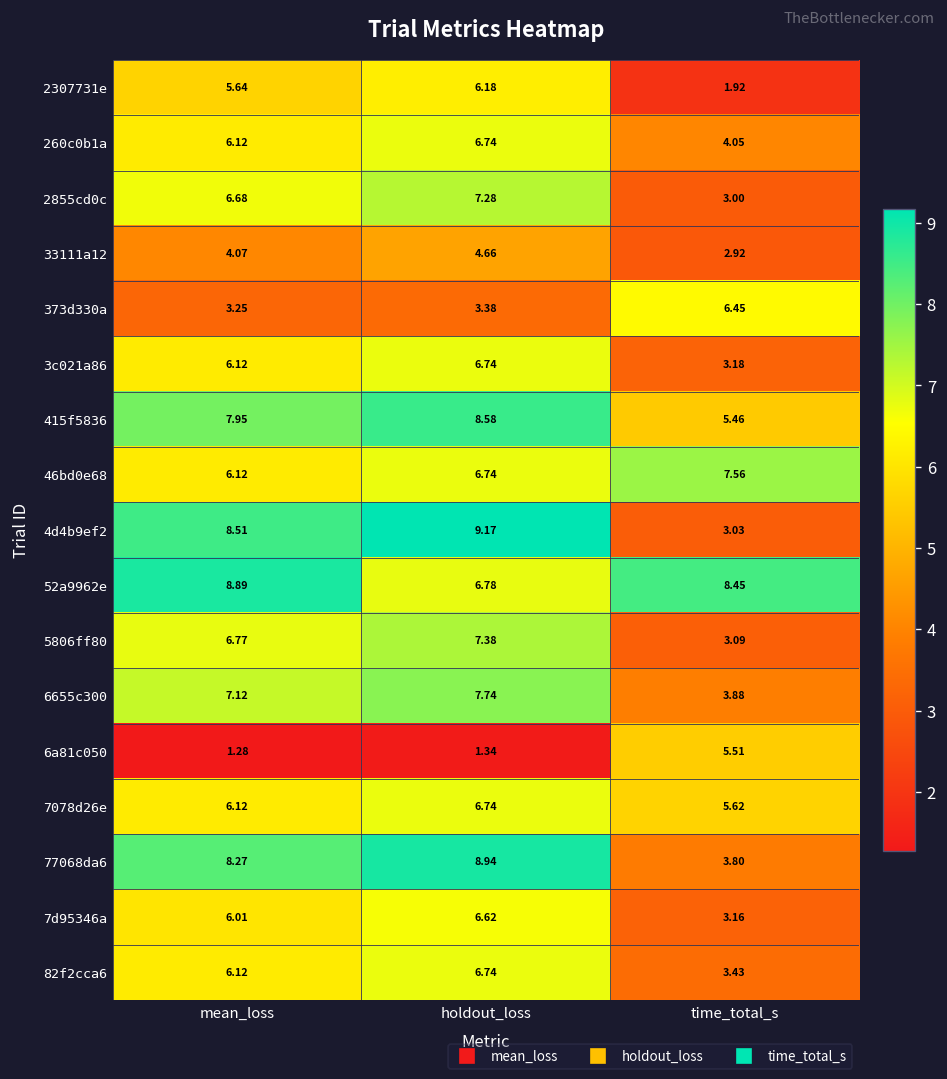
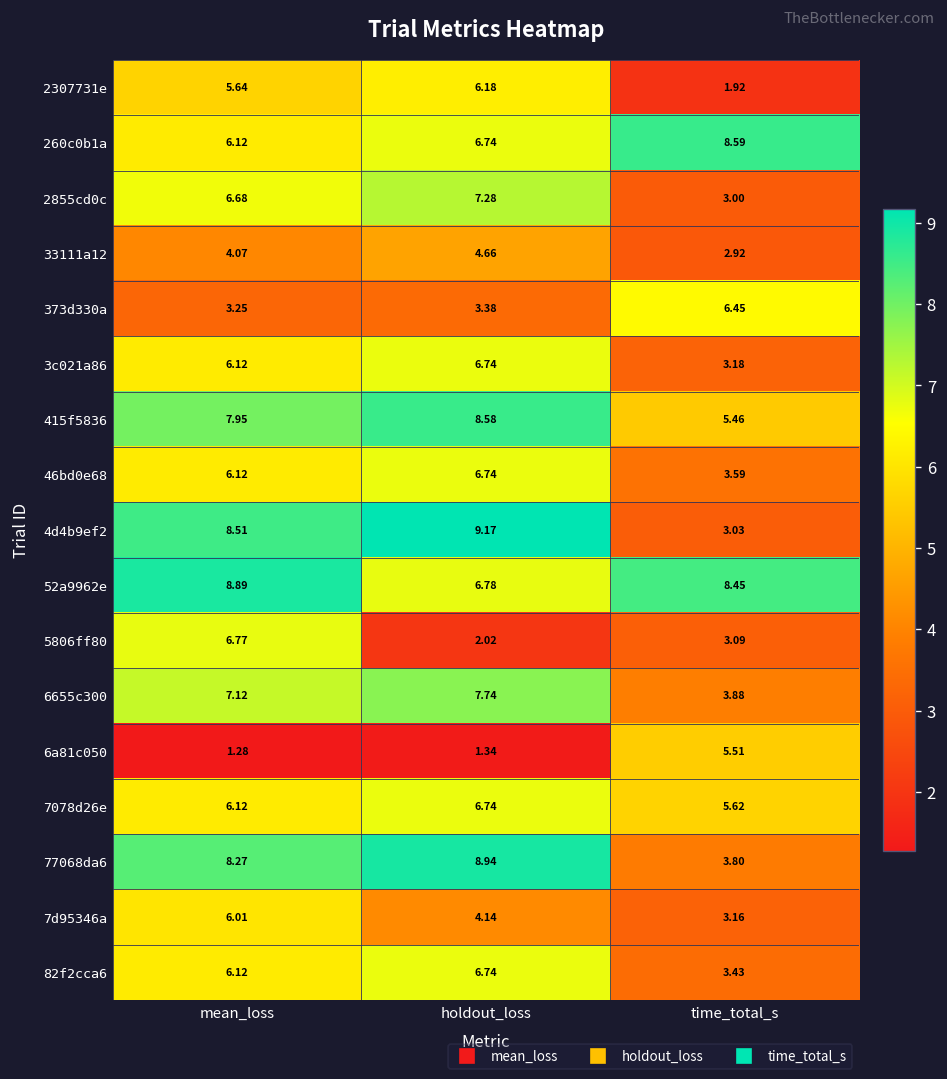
  {
    "2307731e": {
      "mean_loss": 5.64,
      "holdout_loss": 6.18,
      "time_total_s": 1.92
    },
    "260c0b1a": {
      "mean_loss": 6.12,
      "holdout_loss": 6.74,
-     "time_total_s": 4.05
+     "time_total_s": 8.59
    },
    "2855cd0c": {
      "mean_loss": 6.68,
      "holdout_loss": 7.28,
      "time_total_s": 3.00
    },
    "33111a12": {
      "mean_loss": 4.07,
      "holdout_loss": 4.66,
      "time_total_s": 2.92
    },
    "373d330a": {
      "mean_loss": 3.25,
      "holdout_loss": 3.38,
      "time_total_s": 6.45
    },
    "3c021a86": {
      "mean_loss": 6.12,
      "holdout_loss": 6.74,
      "time_total_s": 3.18
    },
    "415f5836": {
      "mean_loss": 7.95,
      "holdout_loss": 8.58,
      "time_total_s": 5.46
    },
    "46bd0e68": {
      "mean_loss": 6.12,
      "holdout_loss": 6.74,
-     "time_total_s": 7.56
+     "time_total_s": 3.59
    },
    "4d4b9ef2": {
      "mean_loss": 8.51,
      "holdout_loss": 9.17,
      "time_total_s": 3.03
    },
    "52a9962e": {
      "mean_loss": 8.89,
      "holdout_loss": 6.78,
      "time_total_s": 8.45
    },
    "5806ff80": {
      "mean_loss": 6.77,
-     "holdout_loss": 7.38,
+     "holdout_loss": 2.02,
      "time_total_s": 3.09
    },
    "6655c300": {
      "mean_loss": 7.12,
      "holdout_loss": 7.74,
      "time_total_s": 3.88
    },
    "6a81c050": {
      "mean_loss": 1.28,
      "holdout_loss": 1.34,
      "time_total_s": 5.51
    },
    "7078d26e": {
      "mean_loss": 6.12,
      "holdout_loss": 6.74,
      "time_total_s": 5.62
    },
    "77068da6": {
      "mean_loss": 8.27,
      "holdout_loss": 8.94,
      "time_total_s": 3.80
    },
    "7d95346a": {
      "mean_loss": 6.01,
-     "holdout_loss": 6.62,
+     "holdout_loss": 4.14,
      "time_total_s": 3.16
    },
    "82f2cca6": {
      "mean_loss": 6.12,
      "holdout_loss": 6.74,
      "time_total_s": 3.43
    }
  }
